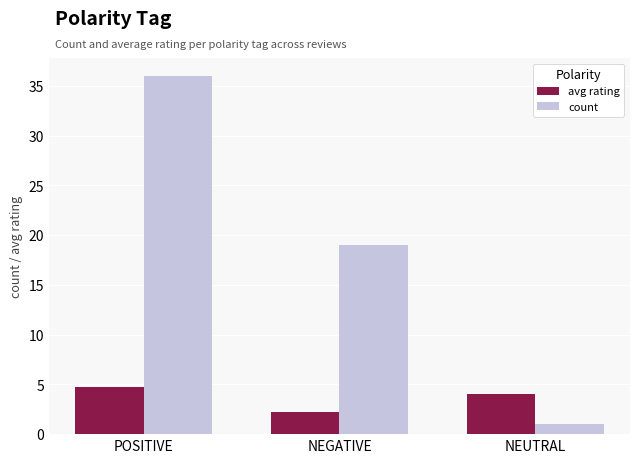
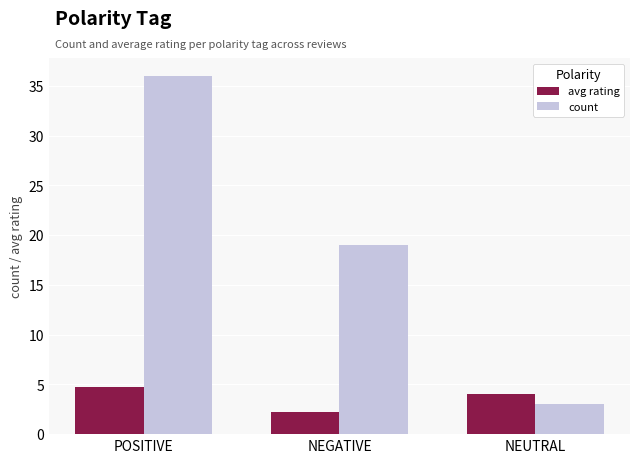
  {
    "avg rating": {
      "POSITIVE": 5,
      "NEGATIVE": 2,
      "NEUTRAL": 4
    },
    "count": {
      "POSITIVE": 36,
      "NEGATIVE": 19,
-     "NEUTRAL": 1
+     "NEUTRAL": 3
    }
  }
